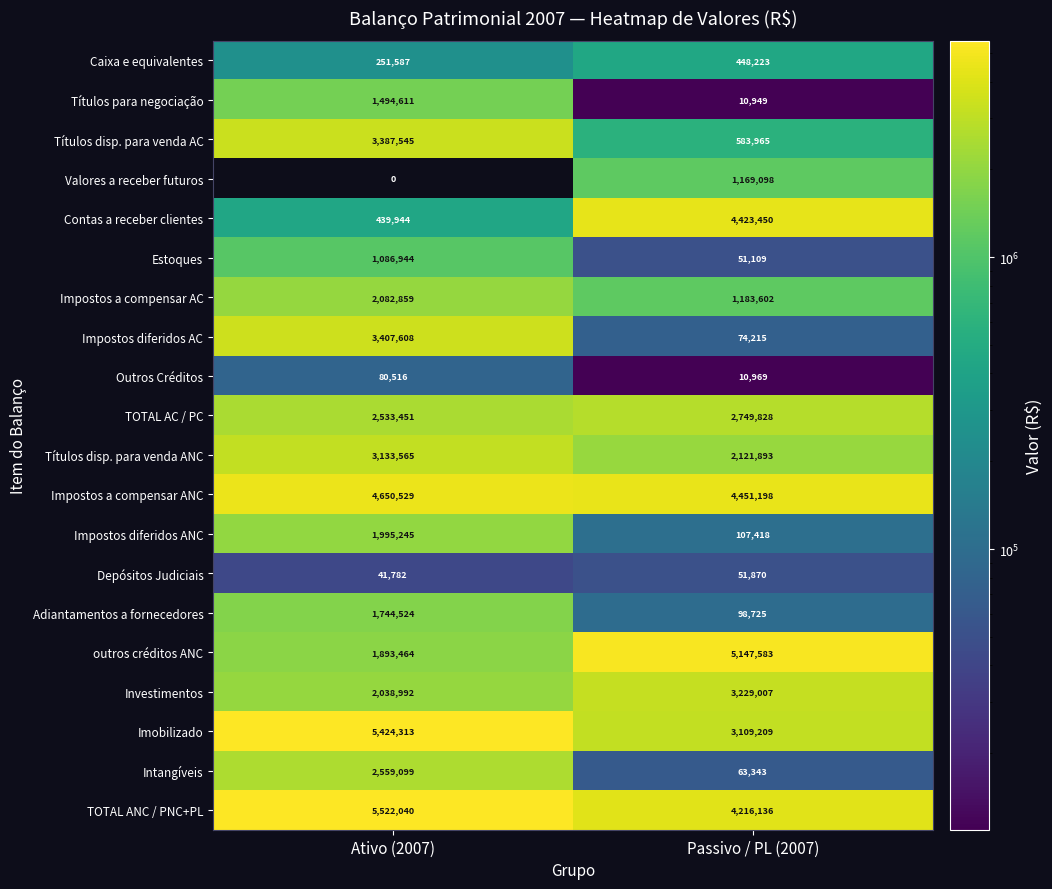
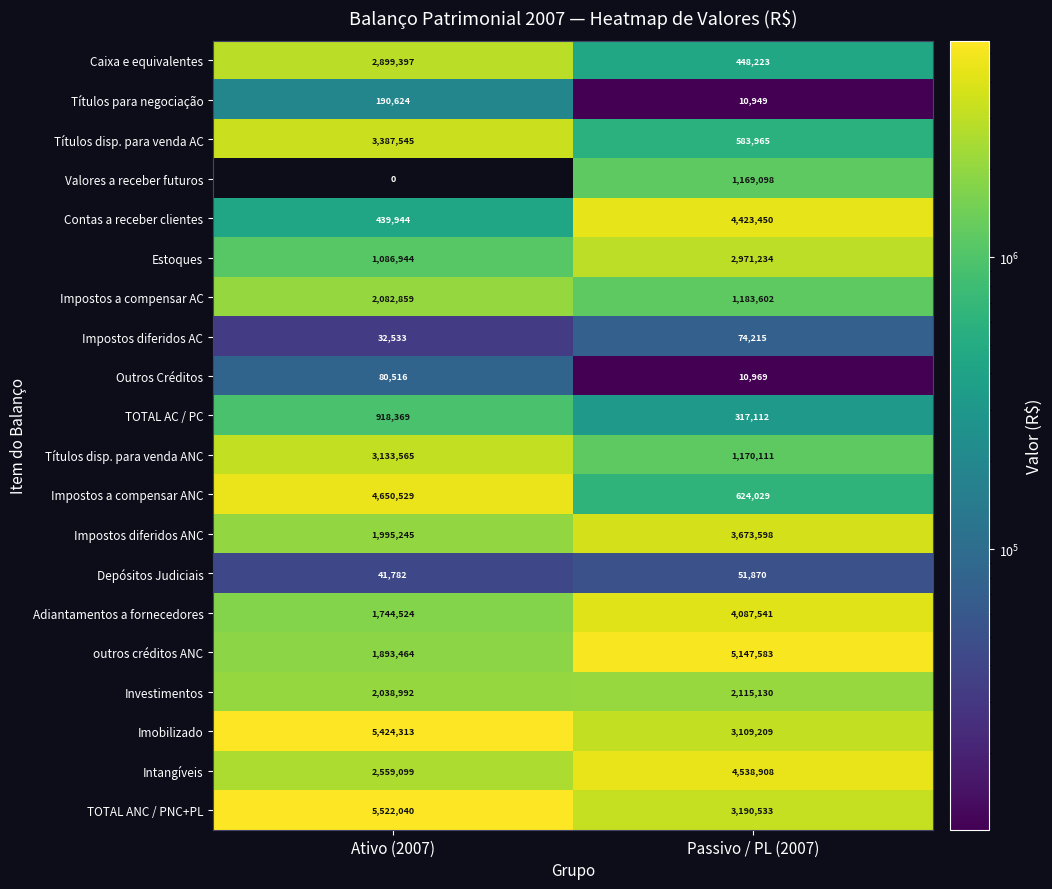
  {
    "Caixa e equivalentes": {
-     "Ativo (2007)": "251,587",
+     "Ativo (2007)": "2,899,397",
      "Passivo / PL (2007)": "448,223"
    },
    "Títulos para negociação": {
-     "Ativo (2007)": "1,494,611",
+     "Ativo (2007)": "190,624",
      "Passivo / PL (2007)": "10,949"
    },
    "Títulos disp. para venda AC": {
      "Ativo (2007)": "3,387,545",
      "Passivo / PL (2007)": "583,965"
    },
    "Valores a receber futuros": {
      "Ativo (2007)": "0",
      "Passivo / PL (2007)": "1,169,098"
    },
    "Contas a receber clientes": {
      "Ativo (2007)": "439,944",
      "Passivo / PL (2007)": "4,423,450"
    },
    "Estoques": {
      "Ativo (2007)": "1,086,944",
-     "Passivo / PL (2007)": "51,109"
+     "Passivo / PL (2007)": "2,971,234"
    },
    "Impostos a compensar AC": {
      "Ativo (2007)": "2,082,859",
      "Passivo / PL (2007)": "1,183,602"
    },
    "Impostos diferidos AC": {
-     "Ativo (2007)": "3,407,608",
+     "Ativo (2007)": "32,533",
      "Passivo / PL (2007)": "74,215"
    },
    "Outros Créditos": {
      "Ativo (2007)": "80,516",
      "Passivo / PL (2007)": "10,969"
    },
    "TOTAL AC / PC": {
-     "Ativo (2007)": "2,533,451",
-     "Passivo / PL (2007)": "2,749,828"
+     "Ativo (2007)": "918,369",
+     "Passivo / PL (2007)": "317,112"
    },
    "Títulos disp. para venda ANC": {
      "Ativo (2007)": "3,133,565",
-     "Passivo / PL (2007)": "2,121,893"
+     "Passivo / PL (2007)": "1,170,111"
    },
    "Impostos a compensar ANC": {
      "Ativo (2007)": "4,650,529",
-     "Passivo / PL (2007)": "4,451,198"
+     "Passivo / PL (2007)": "624,029"
    },
    "Impostos diferidos ANC": {
      "Ativo (2007)": "1,995,245",
-     "Passivo / PL (2007)": "107,418"
+     "Passivo / PL (2007)": "3,673,598"
    },
    "Depósitos Judiciais": {
      "Ativo (2007)": "41,782",
      "Passivo / PL (2007)": "51,870"
    },
    "Adiantamentos a fornecedores": {
      "Ativo (2007)": "1,744,524",
-     "Passivo / PL (2007)": "98,725"
+     "Passivo / PL (2007)": "4,087,541"
    },
    "outros créditos ANC": {
      "Ativo (2007)": "1,893,464",
      "Passivo / PL (2007)": "5,147,583"
    },
    "Investimentos": {
      "Ativo (2007)": "2,038,992",
-     "Passivo / PL (2007)": "3,229,007"
+     "Passivo / PL (2007)": "2,115,130"
    },
    "Imobilizado": {
      "Ativo (2007)": "5,424,313",
      "Passivo / PL (2007)": "3,109,209"
    },
    "Intangíveis": {
      "Ativo (2007)": "2,559,099",
-     "Passivo / PL (2007)": "63,343"
+     "Passivo / PL (2007)": "4,538,908"
    },
    "TOTAL ANC / PNC+PL": {
      "Ativo (2007)": "5,522,040",
-     "Passivo / PL (2007)": "4,216,136"
+     "Passivo / PL (2007)": "3,190,533"
    }
  }
